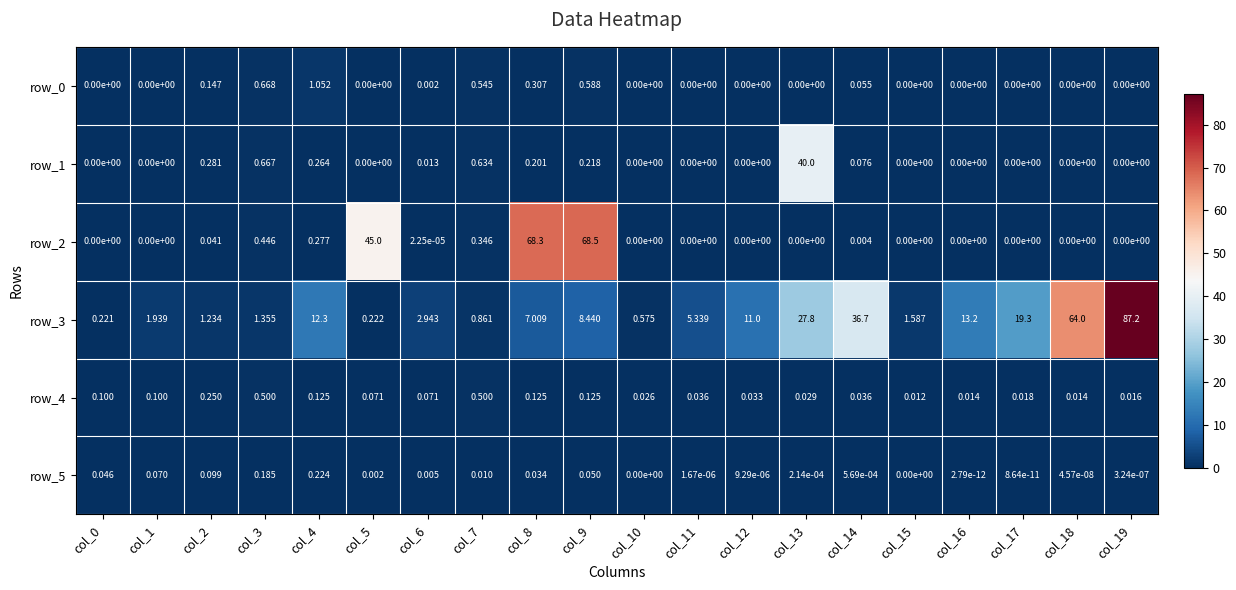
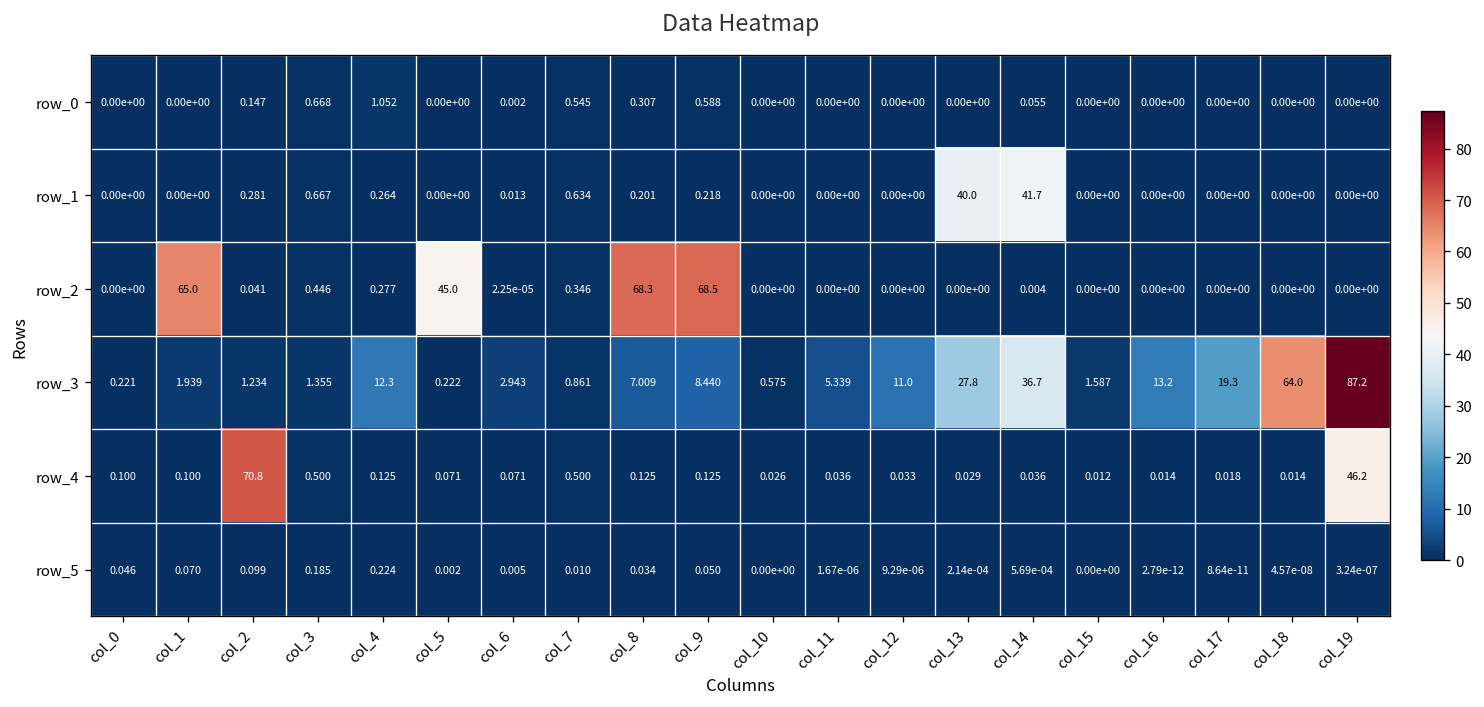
  {
    "row_0": {
      "col_0": "0.00e+00",
      "col_1": "0.00e+00",
      "col_2": "0.147",
      "col_3": "0.668",
      "col_4": "1.052",
      "col_5": "0.00e+00",
      "col_6": "0.002",
      "col_7": "0.545",
      "col_8": "0.307",
      "col_9": "0.588",
      "col_10": "0.00e+00",
      "col_11": "0.00e+00",
      "col_12": "0.00e+00",
      "col_13": "0.00e+00",
      "col_14": "0.055",
      "col_15": "0.00e+00",
      "col_16": "0.00e+00",
      "col_17": "0.00e+00",
      "col_18": "0.00e+00",
      "col_19": "0.00e+00"
    },
    "row_1": {
      "col_0": "0.00e+00",
      "col_1": "0.00e+00",
      "col_2": "0.281",
      "col_3": "0.667",
      "col_4": "0.264",
      "col_5": "0.00e+00",
      "col_6": "0.013",
      "col_7": "0.634",
      "col_8": "0.201",
      "col_9": "0.218",
      "col_10": "0.00e+00",
      "col_11": "0.00e+00",
      "col_12": "0.00e+00",
      "col_13": "40.0",
-     "col_14": "0.076",
+     "col_14": "41.7",
      "col_15": "0.00e+00",
      "col_16": "0.00e+00",
      "col_17": "0.00e+00",
      "col_18": "0.00e+00",
      "col_19": "0.00e+00"
    },
    "row_2": {
      "col_0": "0.00e+00",
-     "col_1": "0.00e+00",
+     "col_1": "65.0",
      "col_2": "0.041",
      "col_3": "0.446",
      "col_4": "0.277",
      "col_5": "45.0",
      "col_6": "2.25e-05",
      "col_7": "0.346",
      "col_8": "68.3",
      "col_9": "68.5",
      "col_10": "0.00e+00",
      "col_11": "0.00e+00",
      "col_12": "0.00e+00",
      "col_13": "0.00e+00",
      "col_14": "0.004",
      "col_15": "0.00e+00",
      "col_16": "0.00e+00",
      "col_17": "0.00e+00",
      "col_18": "0.00e+00",
      "col_19": "0.00e+00"
    },
    "row_3": {
      "col_0": "0.221",
      "col_1": "1.939",
      "col_2": "1.234",
      "col_3": "1.355",
      "col_4": "12.3",
      "col_5": "0.222",
      "col_6": "2.943",
      "col_7": "0.861",
      "col_8": "7.009",
      "col_9": "8.440",
      "col_10": "0.575",
      "col_11": "5.339",
      "col_12": "11.0",
      "col_13": "27.8",
      "col_14": "36.7",
      "col_15": "1.587",
      "col_16": "13.2",
      "col_17": "19.3",
      "col_18": "64.0",
      "col_19": "87.2"
    },
    "row_4": {
      "col_0": "0.100",
      "col_1": "0.100",
-     "col_2": "0.250",
+     "col_2": "70.8",
      "col_3": "0.500",
      "col_4": "0.125",
      "col_5": "0.071",
      "col_6": "0.071",
      "col_7": "0.500",
      "col_8": "0.125",
      "col_9": "0.125",
      "col_10": "0.026",
      "col_11": "0.036",
      "col_12": "0.033",
      "col_13": "0.029",
      "col_14": "0.036",
      "col_15": "0.012",
      "col_16": "0.014",
      "col_17": "0.018",
      "col_18": "0.014",
-     "col_19": "0.016"
+     "col_19": "46.2"
    },
    "row_5": {
      "col_0": "0.046",
      "col_1": "0.070",
      "col_2": "0.099",
      "col_3": "0.185",
      "col_4": "0.224",
      "col_5": "0.002",
      "col_6": "0.005",
      "col_7": "0.010",
      "col_8": "0.034",
      "col_9": "0.050",
      "col_10": "0.00e+00",
      "col_11": "1.67e-06",
      "col_12": "9.29e-06",
      "col_13": "2.14e-04",
      "col_14": "5.69e-04",
      "col_15": "0.00e+00",
      "col_16": "2.79e-12",
      "col_17": "8.64e-11",
      "col_18": "4.57e-08",
      "col_19": "3.24e-07"
    }
  }
